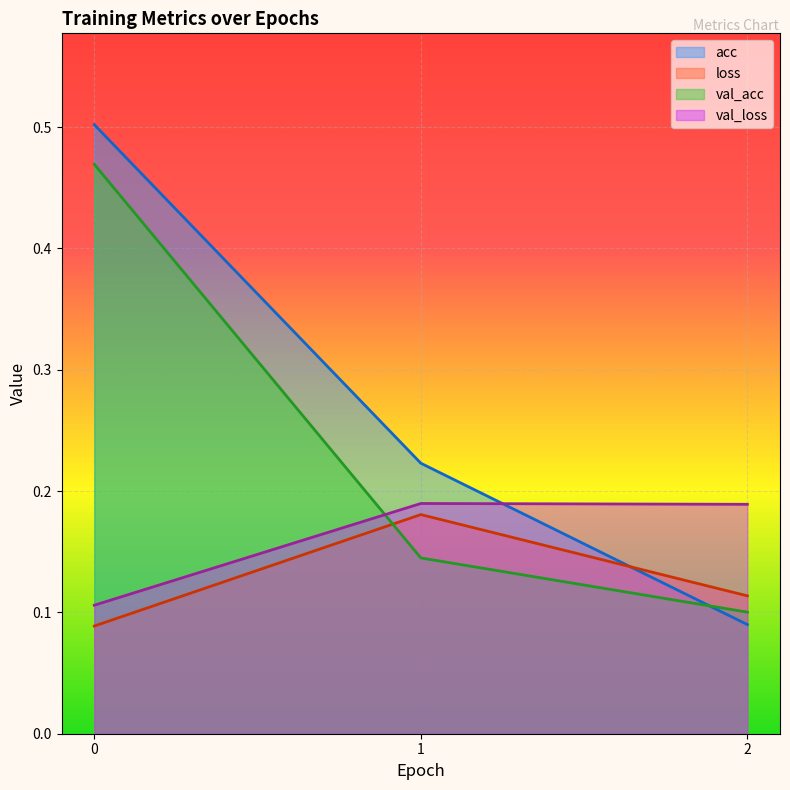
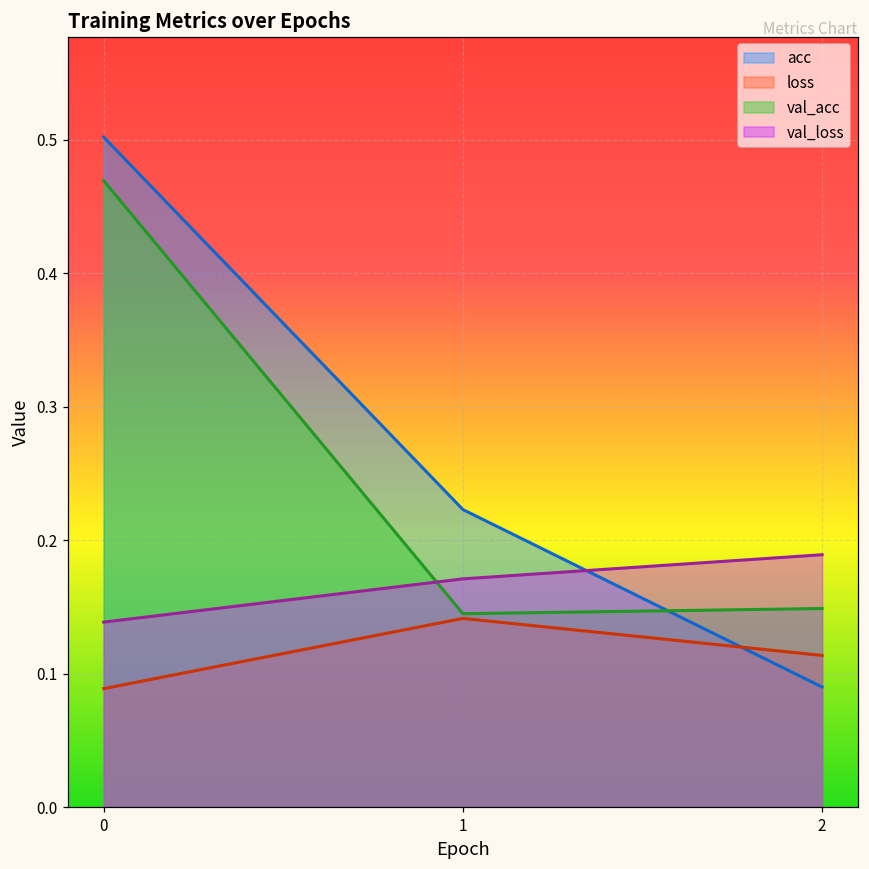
  {
    "acc": {
      "0": 0.502,
      "1": 0.223,
      "2": 0.090
    },
    "loss": {
      "0": 0.089,
-     "1": 0.181,
+     "1": 0.141,
      "2": 0.114
    },
    "val_acc": {
      "0": 0.469,
      "1": 0.145,
-     "2": 0.100
+     "2": 0.149
    },
    "val_loss": {
-     "0": 0.106,
-     "1": 0.190,
+     "0": 0.139,
+     "1": 0.171,
      "2": 0.189
    }
  }
